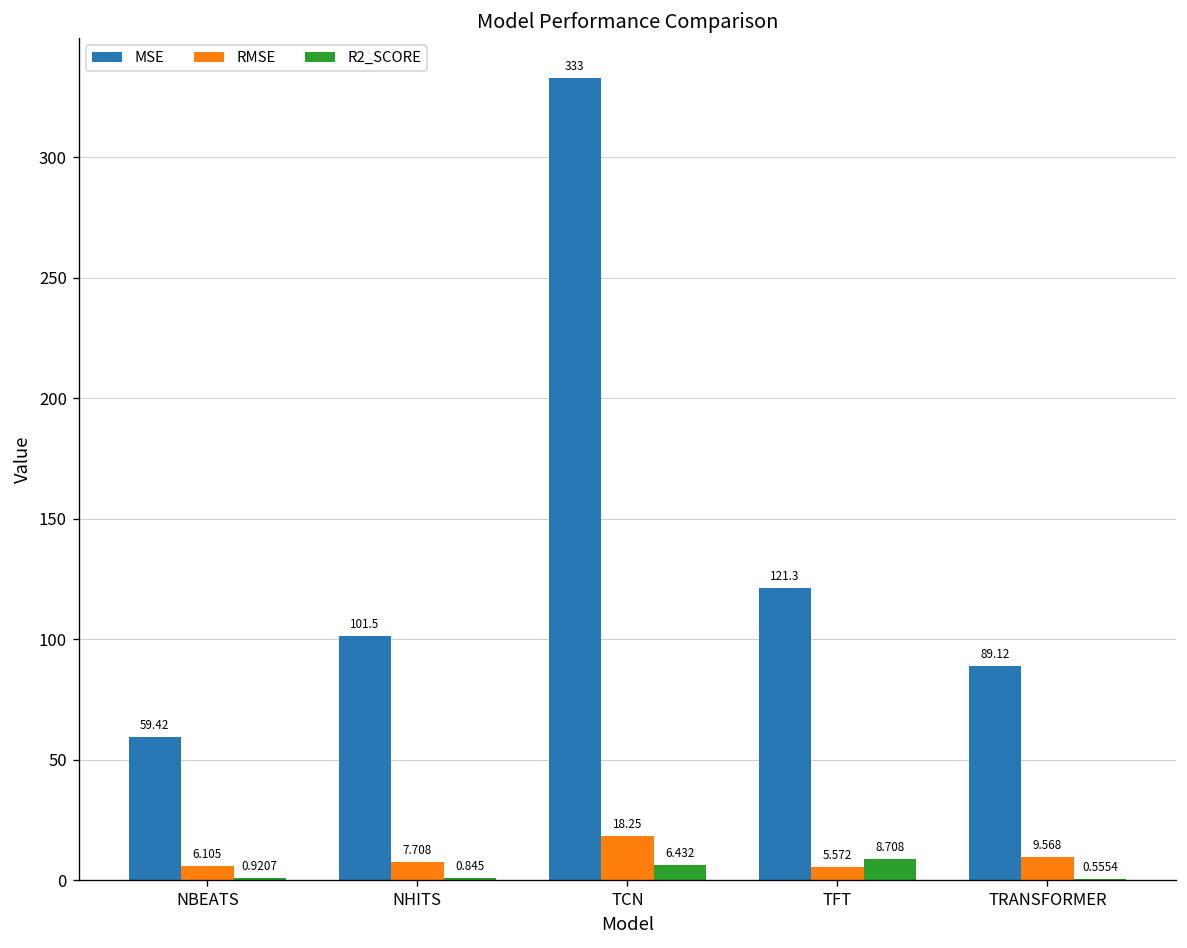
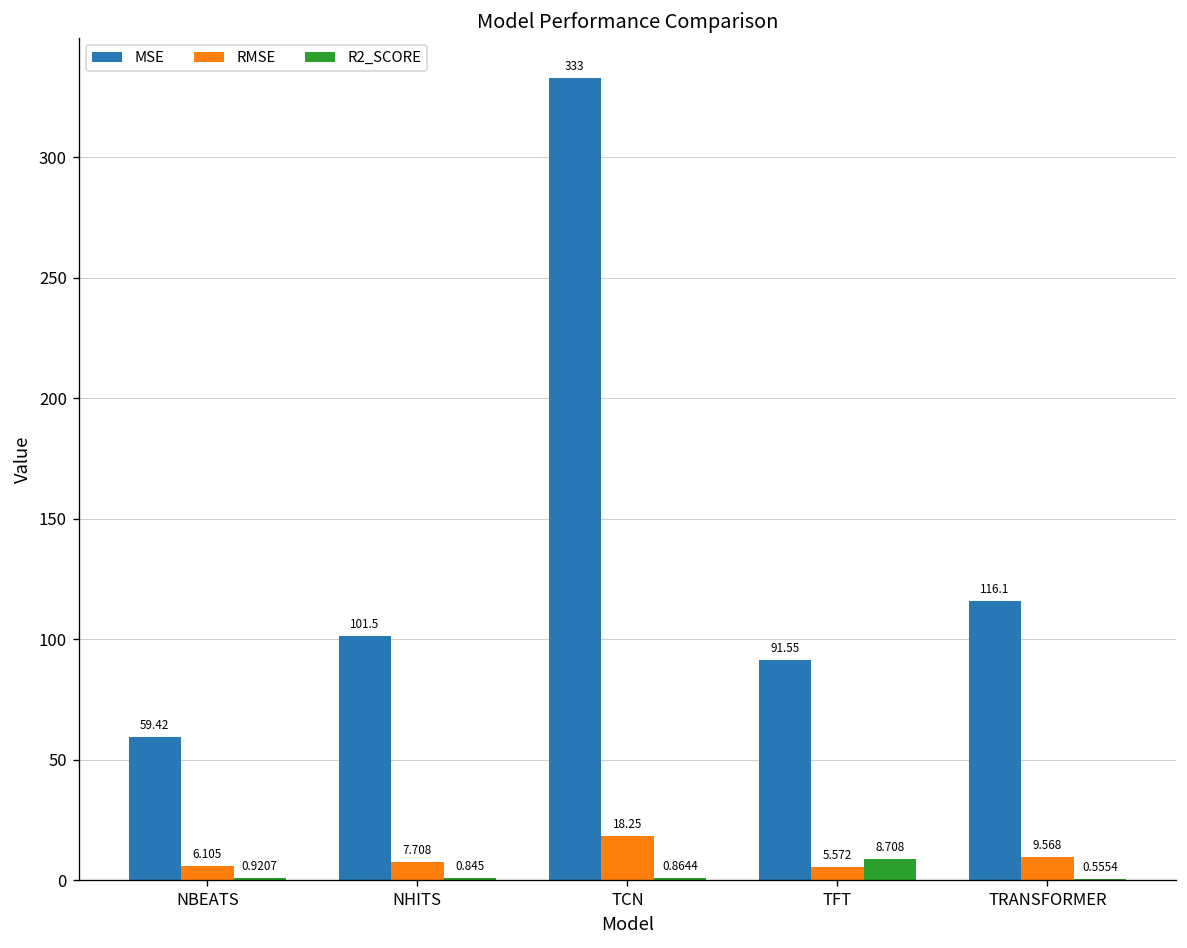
  {
    "MSE": {
      "NBEATS": 59.42,
      "NHITS": 101.5,
      "TCN": 333,
-     "TFT": 121.3,
-     "TRANSFORMER": 89.12
+     "TFT": 91.55,
+     "TRANSFORMER": 116.1
    },
    "RMSE": {
      "NBEATS": 6.105,
      "NHITS": 7.708,
      "TCN": 18.25,
      "TFT": 5.572,
      "TRANSFORMER": 9.568
    },
    "R2_SCORE": {
      "NBEATS": 0.9207,
      "NHITS": 0.845,
-     "TCN": 6.432,
+     "TCN": 0.8644,
      "TFT": 8.708,
      "TRANSFORMER": 0.5554
    }
  }
